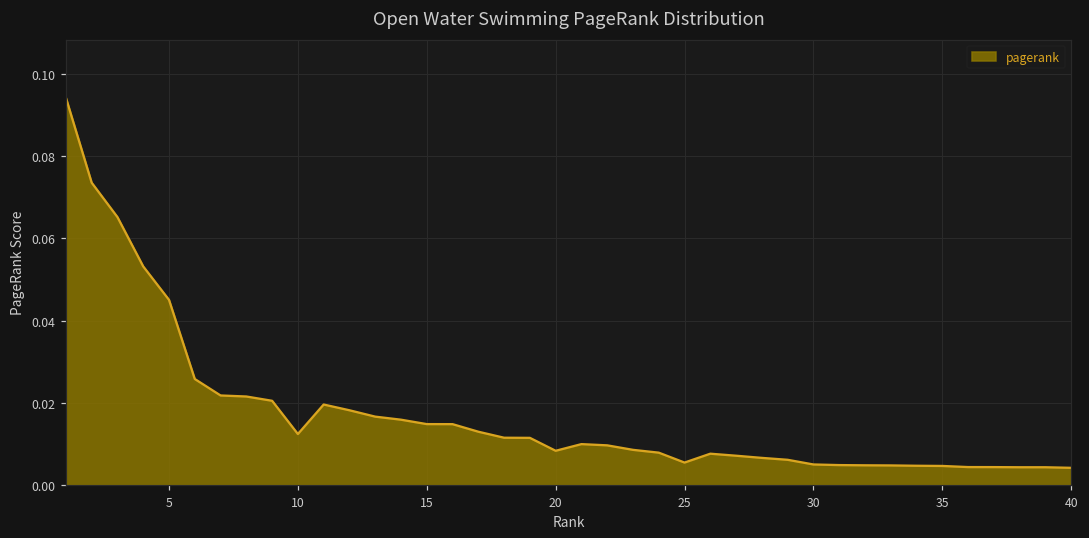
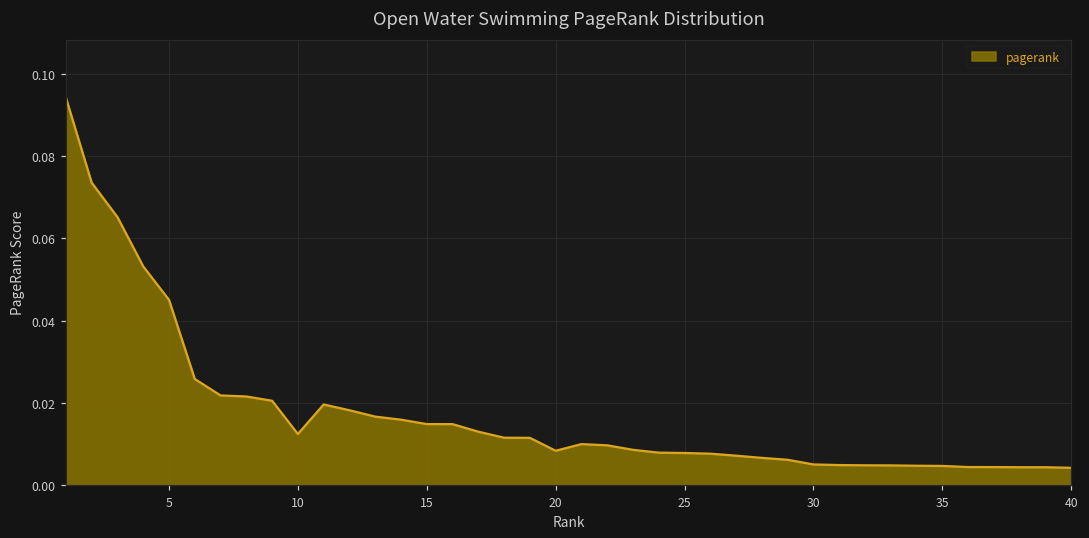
  {
    "5": 0.045,
    "10": 0.012,
    "15": 0.015,
    "20": 0.008,
-   "25": 0.005,
+   "25": 0.008,
    "30": 0.005,
    "35": 0.005,
    "40": 0.004
  }
